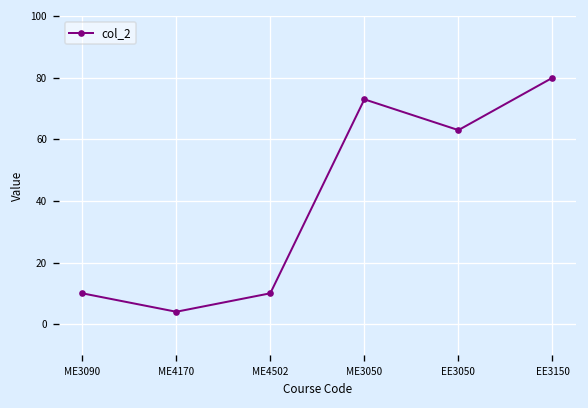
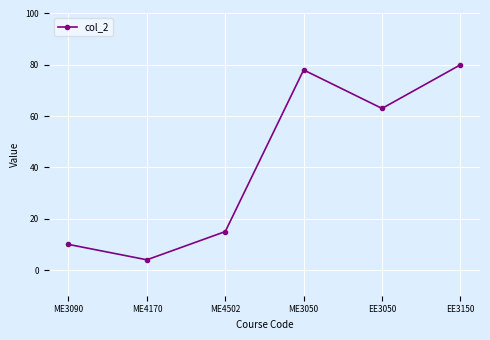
  {
    "ME3090": 10,
    "ME4170": 4,
-   "ME4502": 10,
-   "ME3050": 73,
+   "ME4502": 15,
+   "ME3050": 78,
    "EE3050": 63,
    "EE3150": 80
  }
